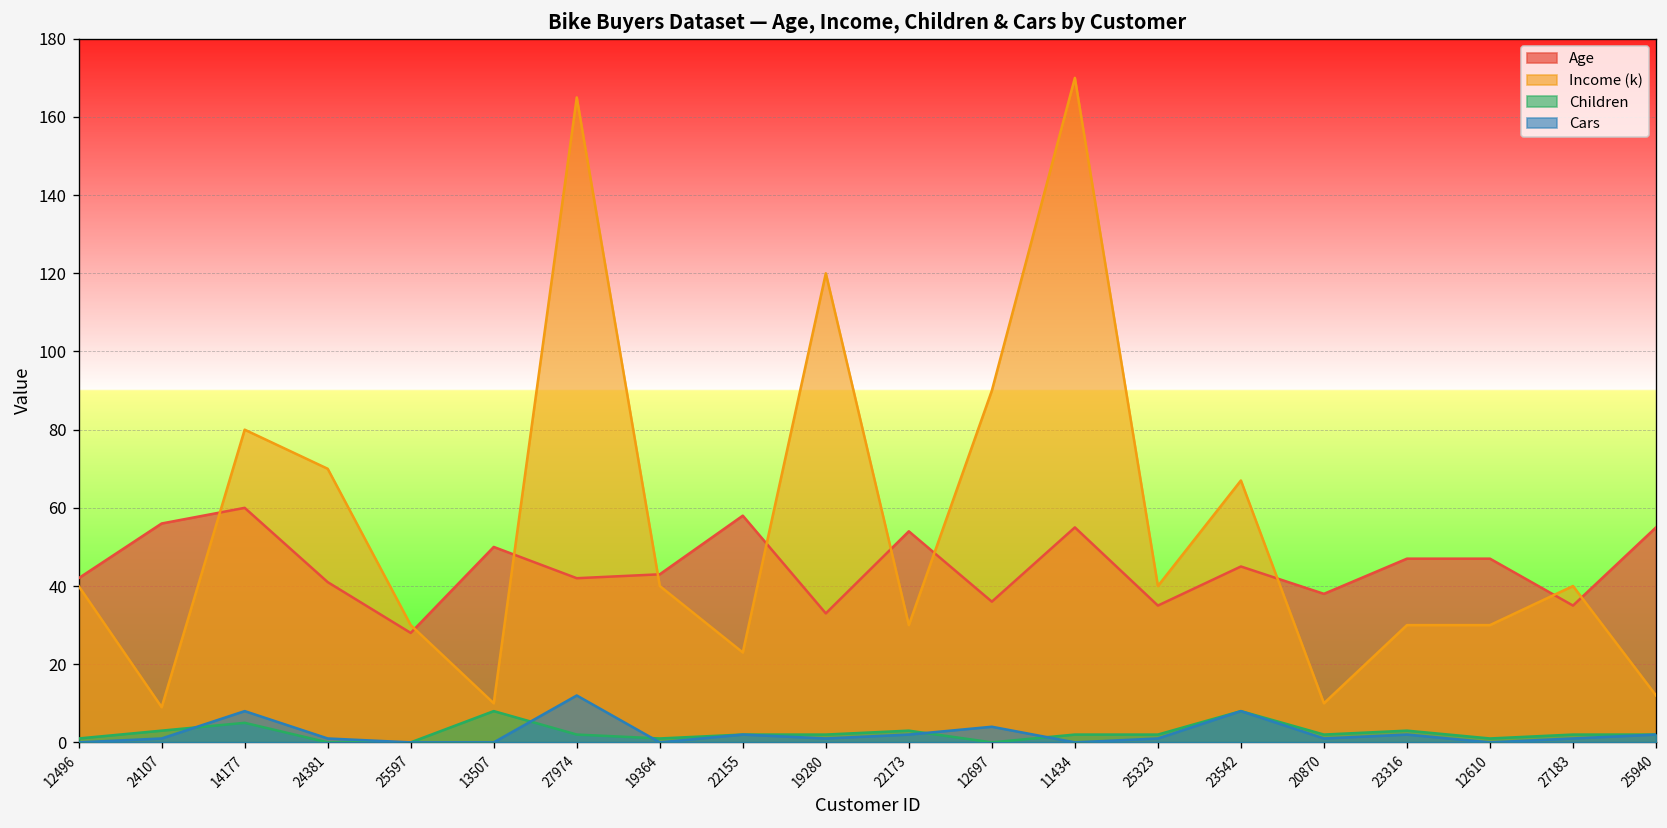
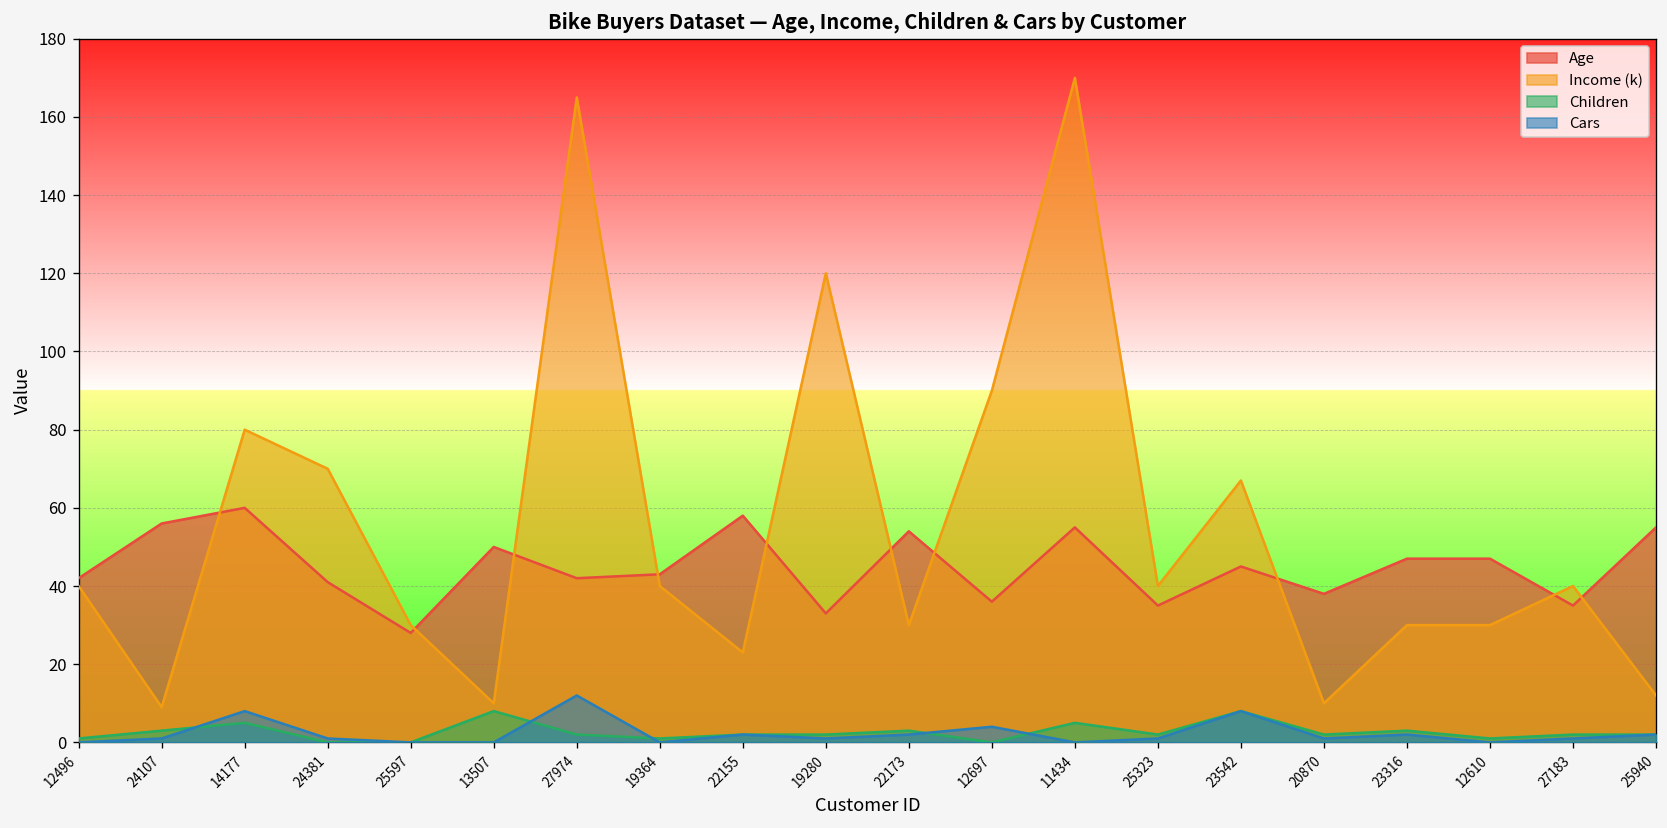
  {
    "Age": {
      "12496": 42,
      "24107": 56,
      "14177": 60,
      "24381": 41,
      "25597": 28,
      "13507": 50,
      "27974": 42,
      "19364": 43,
      "22155": 58,
      "19280": 33,
      "22173": 54,
      "12697": 36,
      "11434": 55,
      "25323": 35,
      "23542": 45,
      "20870": 38,
      "23316": 47,
      "12610": 47,
      "27183": 35,
      "25940": 55
    },
    "Income (k)": {
      "12496": 40,
      "24107": 9,
      "14177": 80,
      "24381": 70,
      "25597": 30,
      "13507": 10,
      "27974": 165,
      "19364": 40,
      "22155": 23,
      "19280": 120,
      "22173": 30,
      "12697": 90,
      "11434": 170,
      "25323": 40,
      "23542": 67,
      "20870": 10,
      "23316": 30,
      "12610": 30,
      "27183": 40,
      "25940": 12
    },
    "Children": {
      "12496": 1,
      "24107": 3,
      "14177": 5,
      "24381": 0,
      "13507": 8,
      "27974": 2,
      "19364": 1,
      "19280": 2,
      "22173": 3,
      "12697": 0,
-     "11434": 2,
+     "11434": 5,
      "25323": 2,
      "20870": 2,
      "23316": 3,
      "12610": 1,
      "27183": 2
    },
    "Cars": {
      "12496": 0,
      "24107": 1,
      "14177": 8,
      "24381": 1,
      "13507": 0,
      "27974": 12,
      "19364": 0,
      "19280": 1,
      "22173": 2,
      "12697": 4,
      "11434": 0,
      "25323": 1,
      "20870": 1,
      "23316": 2,
      "12610": 0,
      "27183": 1
    }
  }
